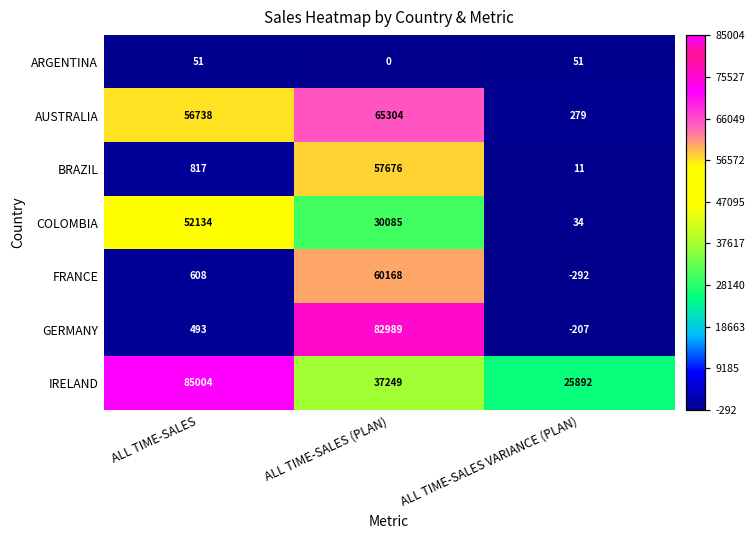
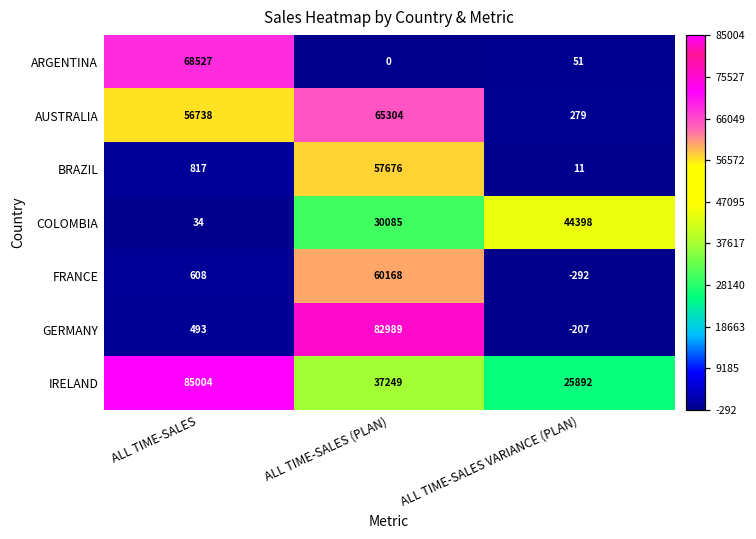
  {
    "ARGENTINA": {
-     "ALL TIME-SALES": 51,
+     "ALL TIME-SALES": 68527,
      "ALL TIME-SALES (PLAN)": 0,
      "ALL TIME-SALES VARIANCE (PLAN)": 51
    },
    "AUSTRALIA": {
      "ALL TIME-SALES": 56738,
      "ALL TIME-SALES (PLAN)": 65304,
      "ALL TIME-SALES VARIANCE (PLAN)": 279
    },
    "BRAZIL": {
      "ALL TIME-SALES": 817,
      "ALL TIME-SALES (PLAN)": 57676,
      "ALL TIME-SALES VARIANCE (PLAN)": 11
    },
    "COLOMBIA": {
-     "ALL TIME-SALES": 52134,
+     "ALL TIME-SALES": 34,
      "ALL TIME-SALES (PLAN)": 30085,
-     "ALL TIME-SALES VARIANCE (PLAN)": 34
+     "ALL TIME-SALES VARIANCE (PLAN)": 44398
    },
    "FRANCE": {
      "ALL TIME-SALES": 608,
      "ALL TIME-SALES (PLAN)": 60168,
      "ALL TIME-SALES VARIANCE (PLAN)": -292
    },
    "GERMANY": {
      "ALL TIME-SALES": 493,
      "ALL TIME-SALES (PLAN)": 82989,
      "ALL TIME-SALES VARIANCE (PLAN)": -207
    },
    "IRELAND": {
      "ALL TIME-SALES": 85004,
      "ALL TIME-SALES (PLAN)": 37249,
      "ALL TIME-SALES VARIANCE (PLAN)": 25892
    }
  }
